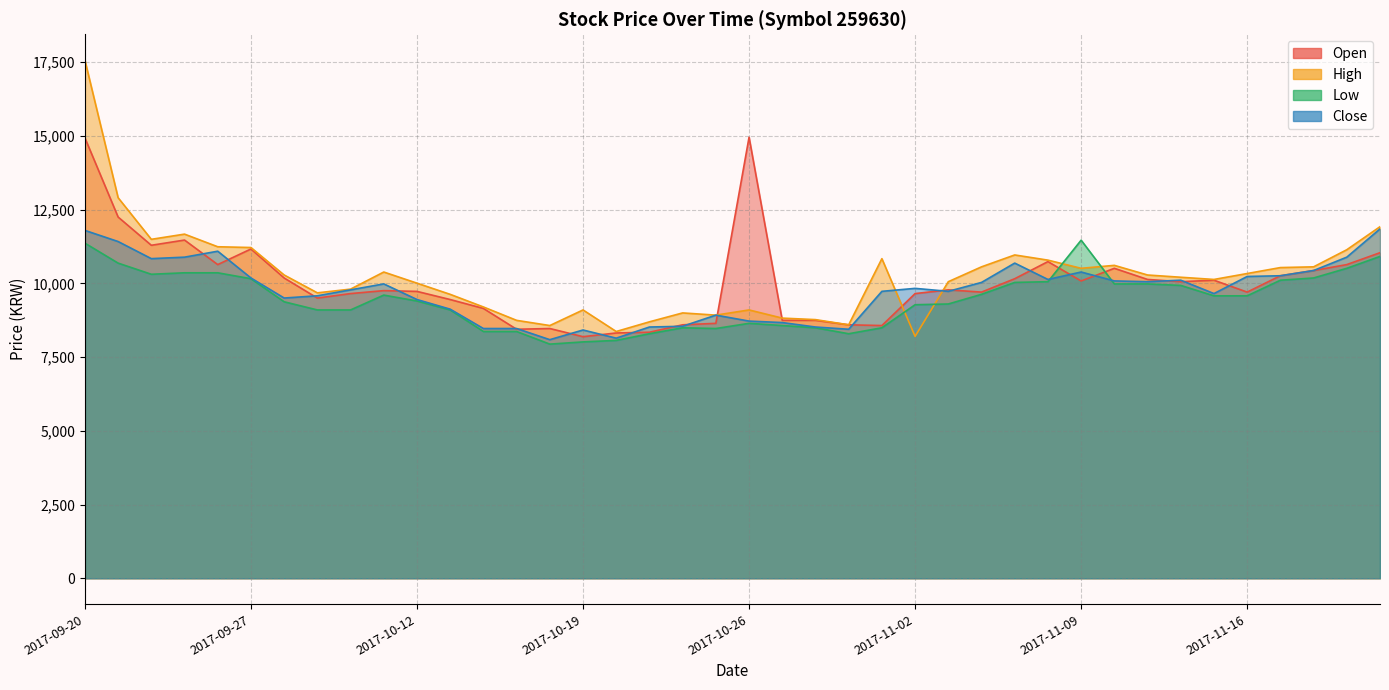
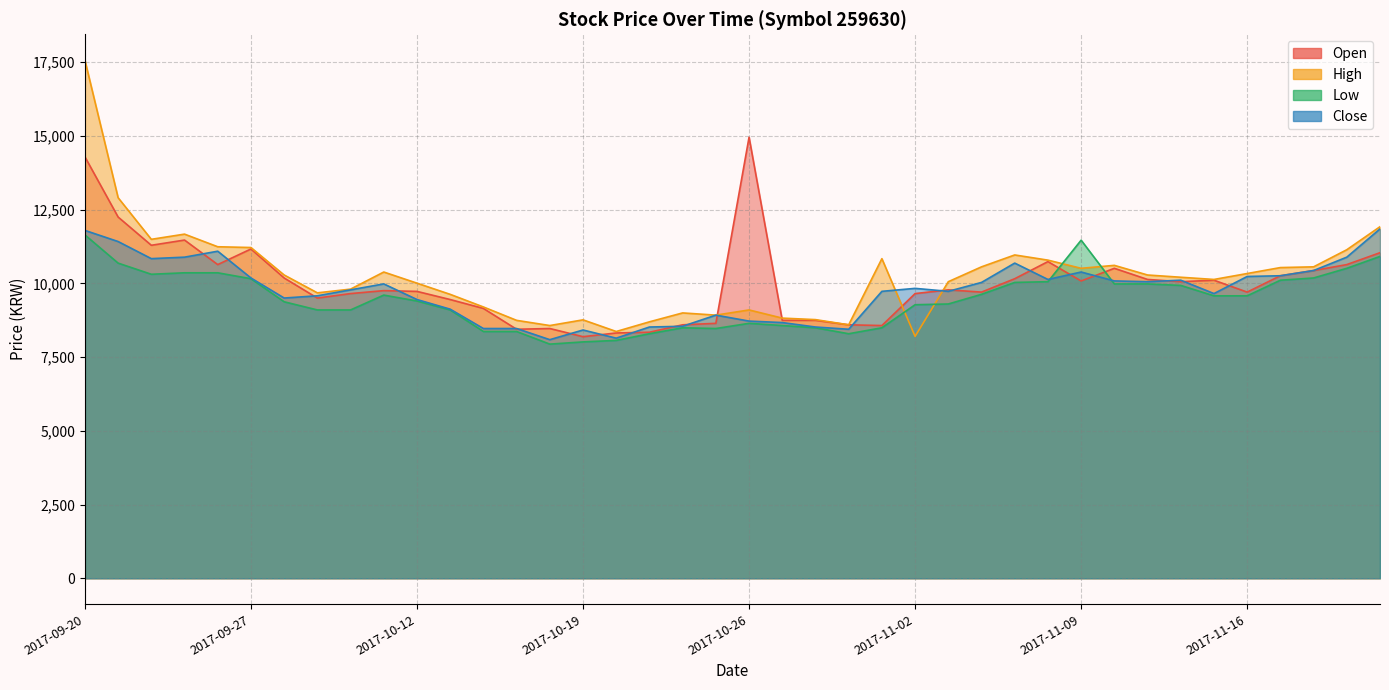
  {
    "Open": {
-     "2017-09-20": "14,900",
+     "2017-09-20": "14,300",
      "2017-10-12": "9,700",
      "2017-10-19": "8,200",
      "2017-10-26": "15,000",
      "2017-11-02": "9,700",
      "2017-11-09": "10,100",
      "2017-11-16": "9,700"
    },
    "High": {
      "2017-09-20": "17,600",
      "2017-10-12": "10,000",
-     "2017-10-19": "9,100",
+     "2017-10-19": "8,800",
      "2017-10-26": "9,100",
      "2017-11-02": "8,200",
      "2017-11-09": "10,500",
      "2017-11-16": "10,300"
    },
    "Low": {
-     "2017-09-20": "11,400",
+     "2017-09-20": "11,600",
      "2017-10-19": "8,000",
      "2017-11-02": "9,300",
      "2017-11-09": "11,500",
      "2017-11-16": "9,600"
    },
    "Close": {
      "2017-09-20": "11,800",
      "2017-10-19": "8,400",
      "2017-11-02": "9,800",
      "2017-11-09": "10,400",
      "2017-11-16": "10,200"
    }
  }
